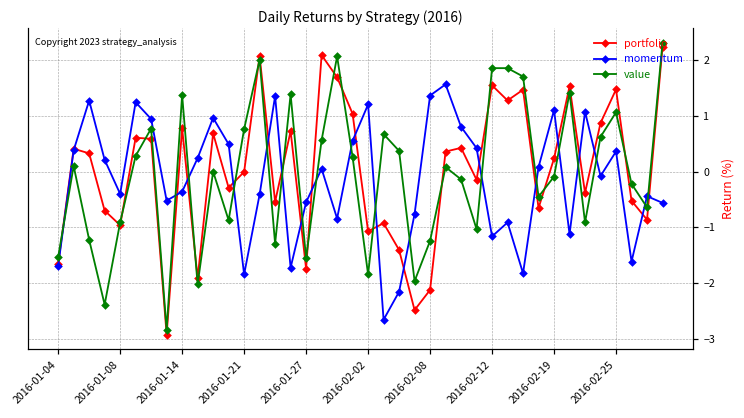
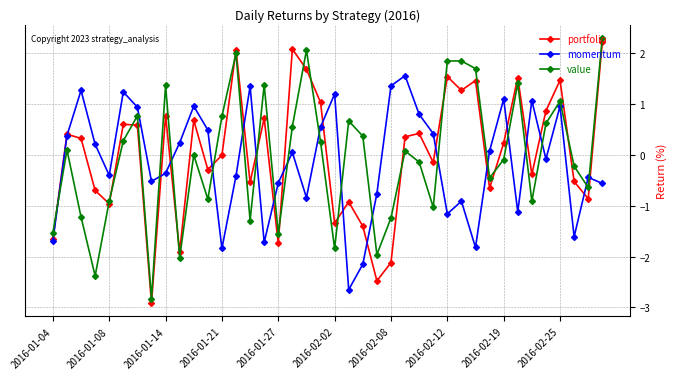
  {
    "portfolio": {
      "2016-01-14": 0.8,
      "2016-01-21": 0.0,
      "2016-01-27": -1.7,
-     "2016-02-02": -1.1,
+     "2016-02-02": -1.3,
      "2016-02-08": -2.1,
      "2016-02-12": 1.5,
      "2016-02-19": 0.2,
      "2016-02-25": 1.5
    },
    "momentum": {
      "2016-01-08": -0.4,
      "2016-01-14": -0.4,
      "2016-01-21": -1.8,
      "2016-01-27": -0.6,
      "2016-02-02": 1.2,
      "2016-02-08": 1.4,
      "2016-02-12": -1.2,
      "2016-02-19": 1.1,
-     "2016-02-25": 0.4
+     "2016-02-25": 1.0
    },
    "value": {
      "2016-01-04": -1.5,
      "2016-01-14": 1.4,
      "2016-01-21": 0.8,
      "2016-01-27": -1.6,
      "2016-02-02": -1.8,
      "2016-02-08": -1.2,
      "2016-02-12": 1.9,
      "2016-02-19": -0.1,
      "2016-02-25": 1.1
    }
  }
